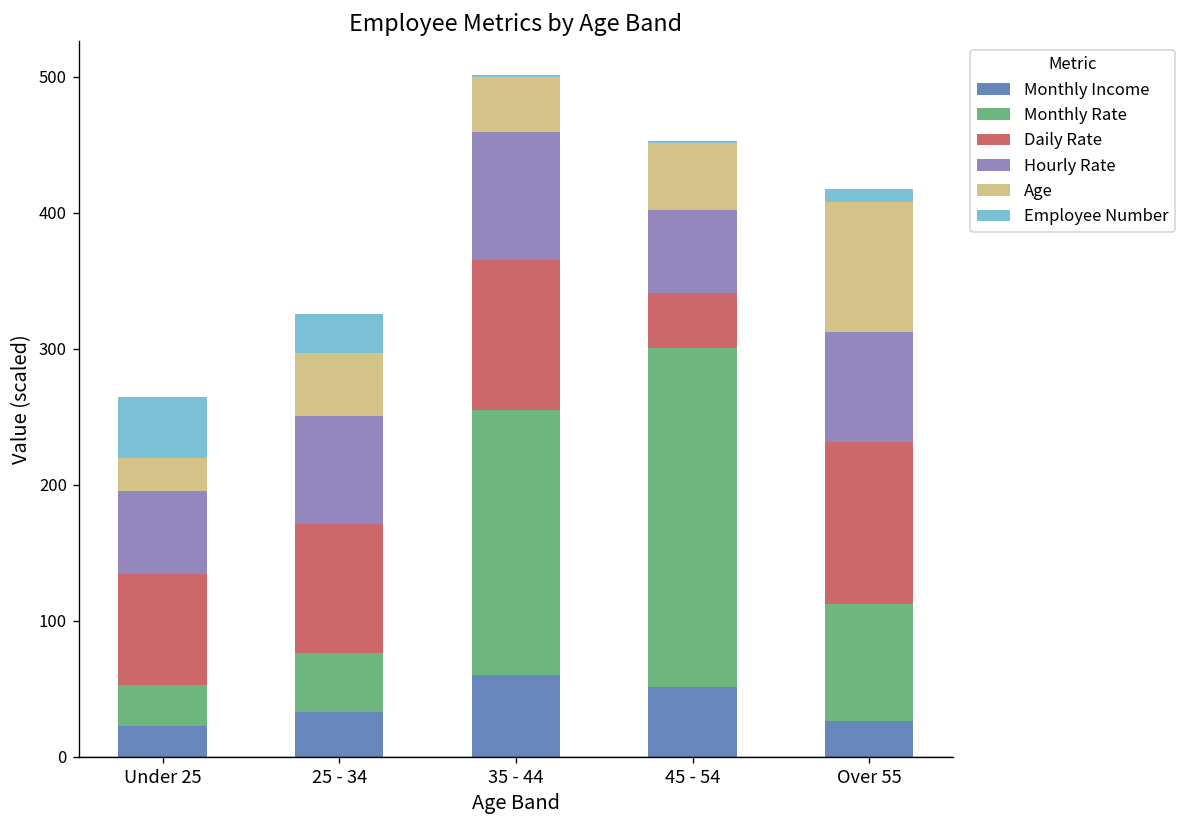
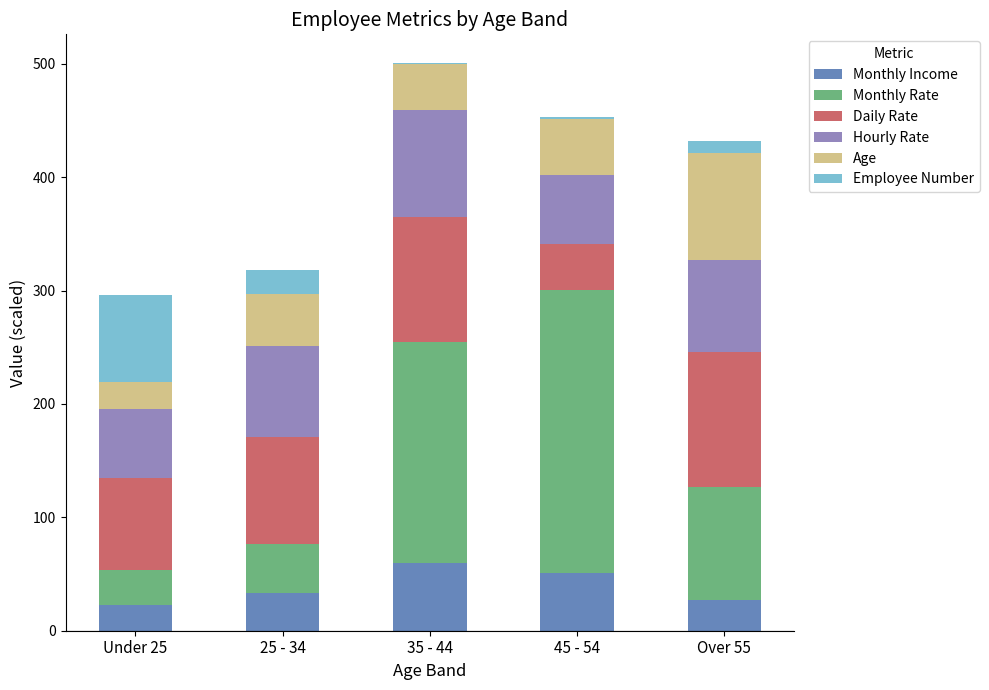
  {
    "Monthly Rate": {
      "Under 25": 30,
      "25 - 34": 44,
      "35 - 44": 195,
      "45 - 54": 249,
-     "Over 55": 86
+     "Over 55": 100
    },
    "Daily Rate": {
      "Under 25": 81,
      "25 - 34": 94,
      "35 - 44": 110,
      "45 - 54": 41,
      "Over 55": 119
    },
    "Age": {
      "Under 25": 24,
      "25 - 34": 46,
      "35 - 44": 41,
      "45 - 54": 49,
      "Over 55": 95
    },
    "Employee Number": {
-     "Under 25": 45,
-     "25 - 34": 29,
+     "Under 25": 77,
+     "25 - 34": 21,
      "Over 55": 10
    }
  }
